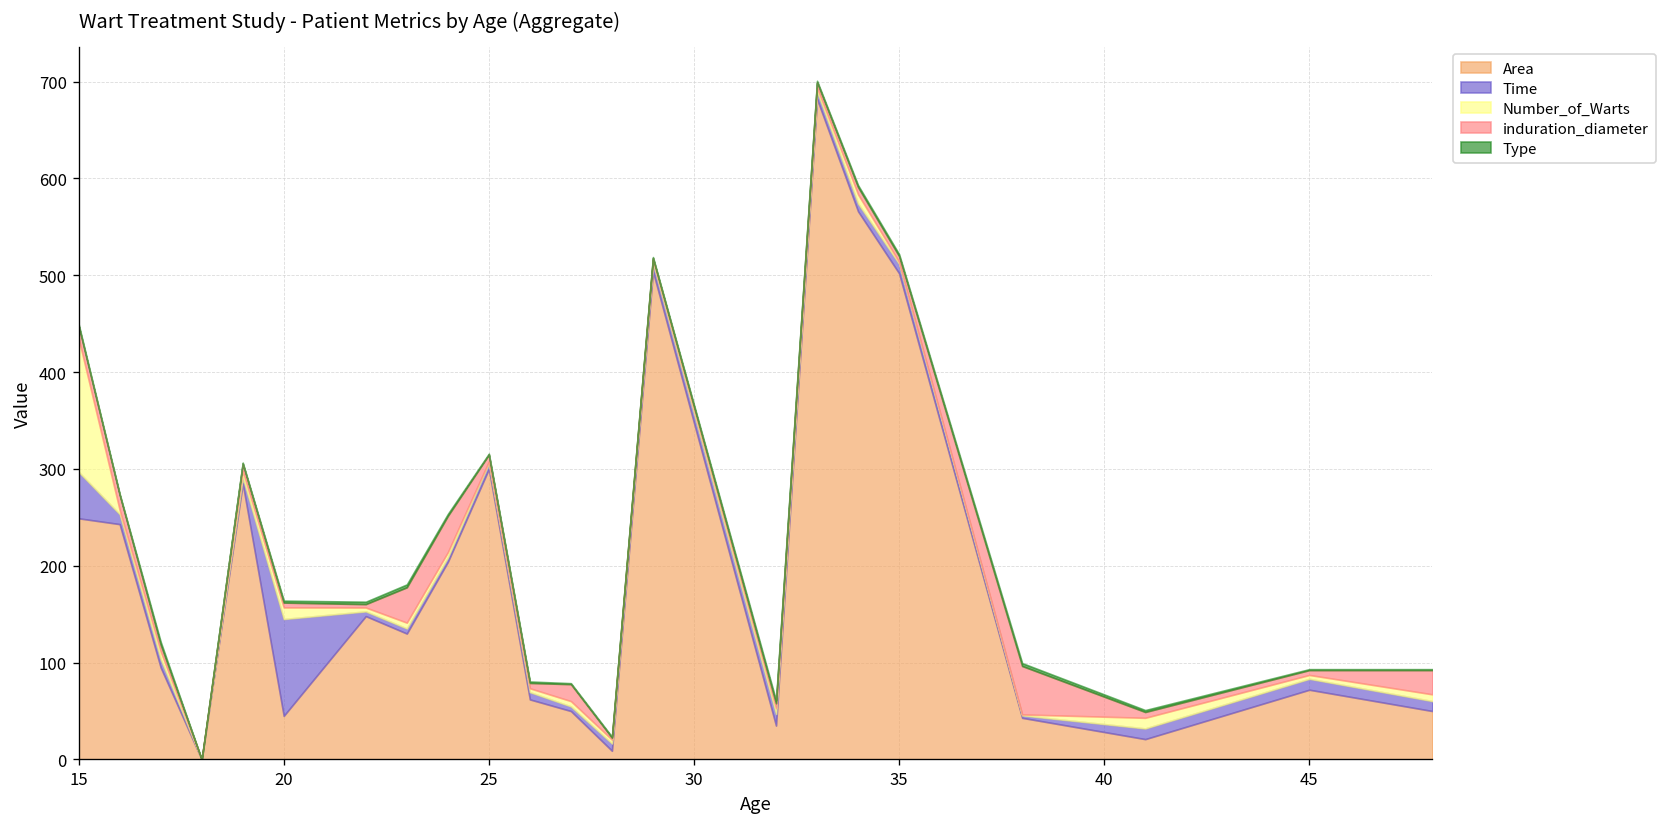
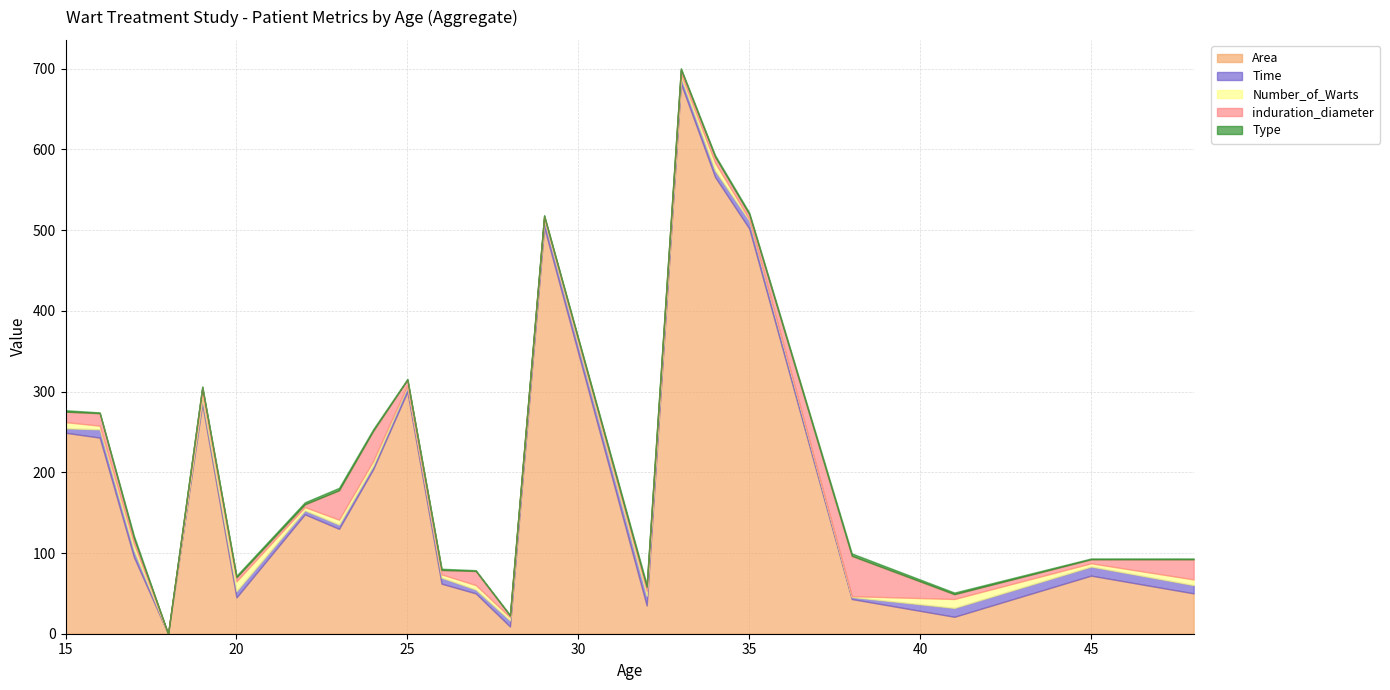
  {
    "Time": {
-     "15": 50,
-     "20": 100,
+     "15": 10,
+     "20": 10,
      "45": 10
    },
    "Number_of_Warts": {
-     "15": 140,
+     "15": 10,
      "20": 10,
      "45": 0
    }
  }
